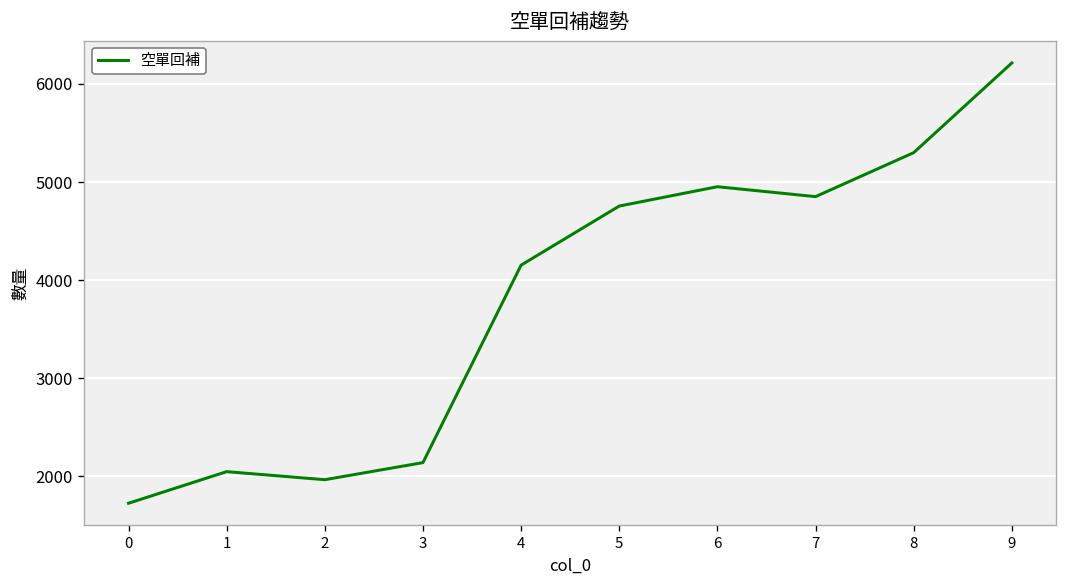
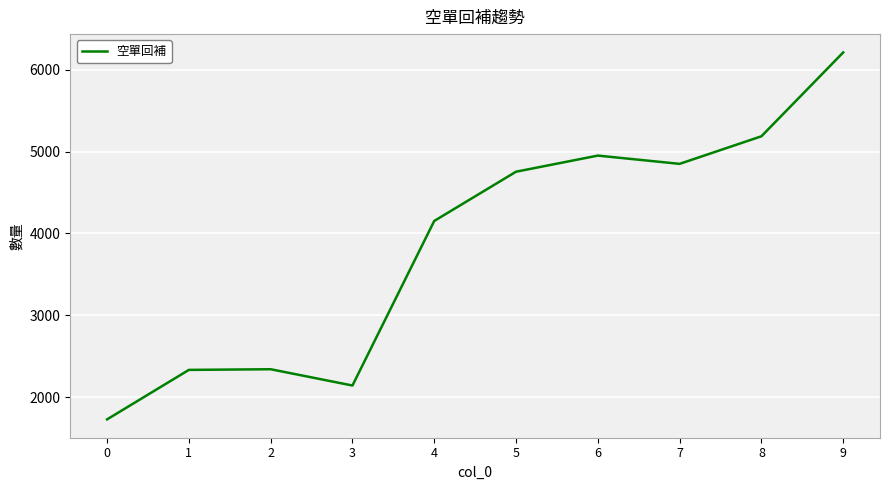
  {
    "0": 1700,
-   "1": 2000,
-   "2": 2000,
+   "1": 2300,
+   "2": 2300,
    "3": 2100,
    "4": 4200,
    "5": 4800,
    "6": 5000,
    "7": 4900,
-   "8": 5300,
+   "8": 5200,
    "9": 6200
  }
